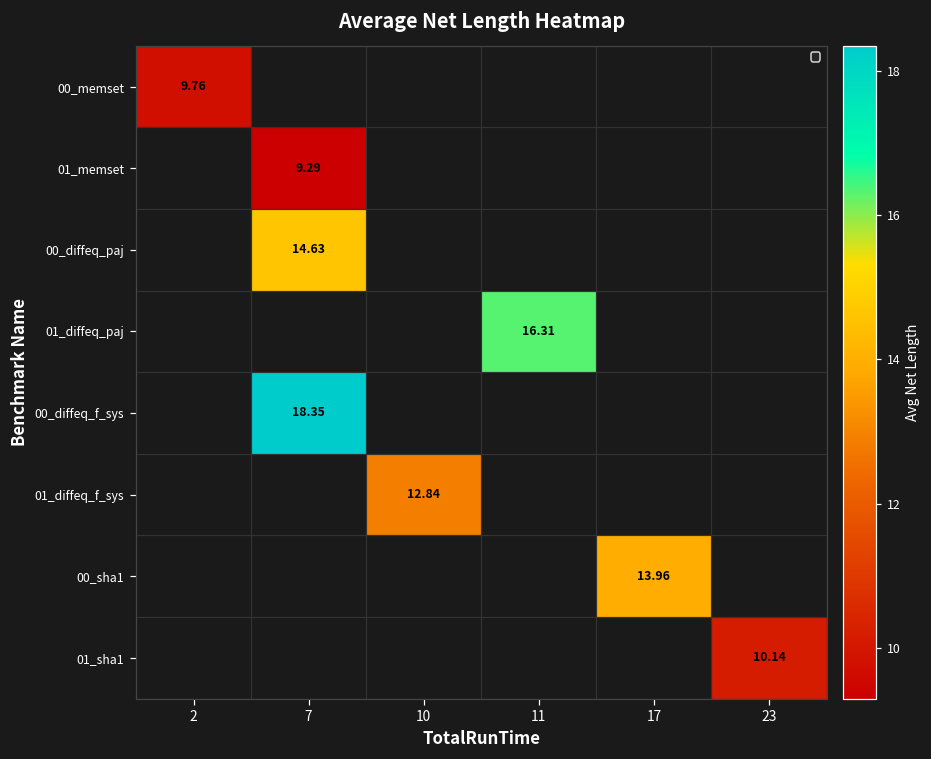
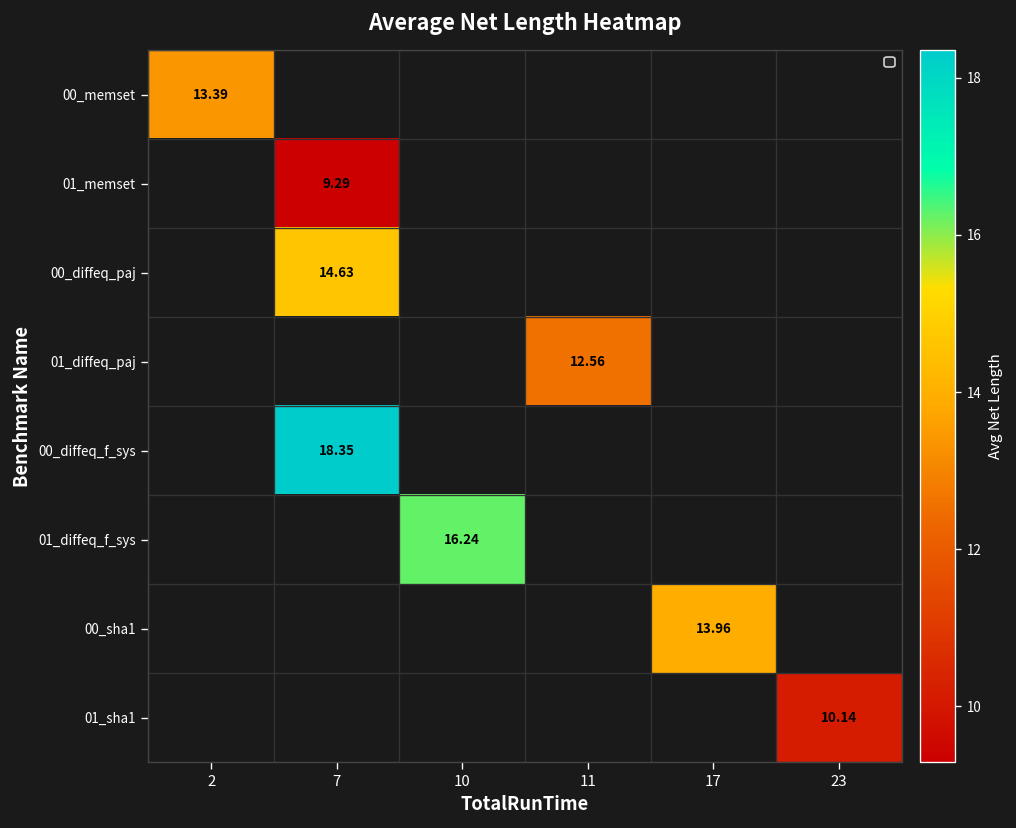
  {
    "00_memset": {
-     "2": 9.76
+     "2": 13.39
    },
    "01_memset": {
      "7": 9.29
    },
    "00_diffeq_paj": {
      "7": 14.63
    },
    "01_diffeq_paj": {
-     "11": 16.31
+     "11": 12.56
    },
    "00_diffeq_f_sys": {
      "7": 18.35
    },
    "01_diffeq_f_sys": {
-     "10": 12.84
+     "10": 16.24
    },
    "00_sha1": {
      "17": 13.96
    },
    "01_sha1": {
      "23": 10.14
    }
  }
